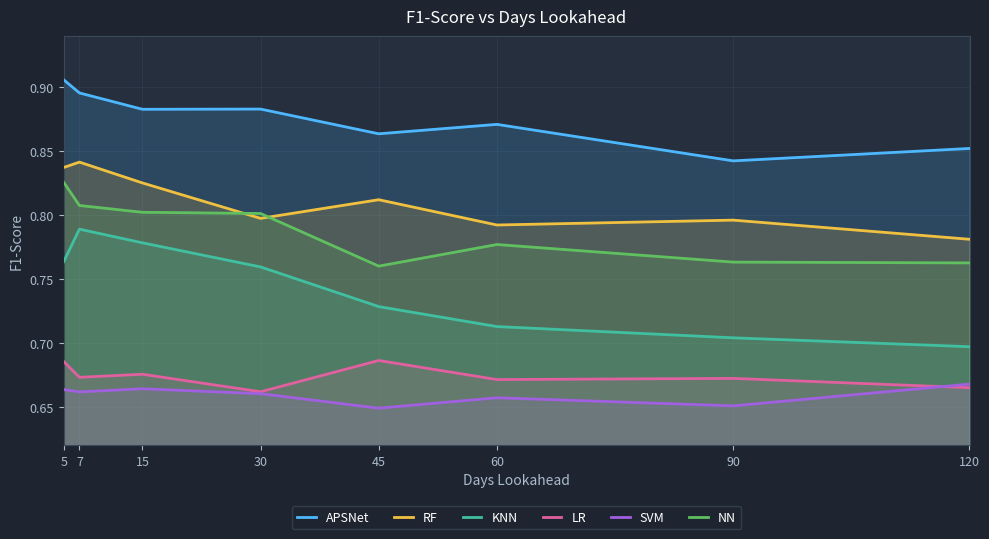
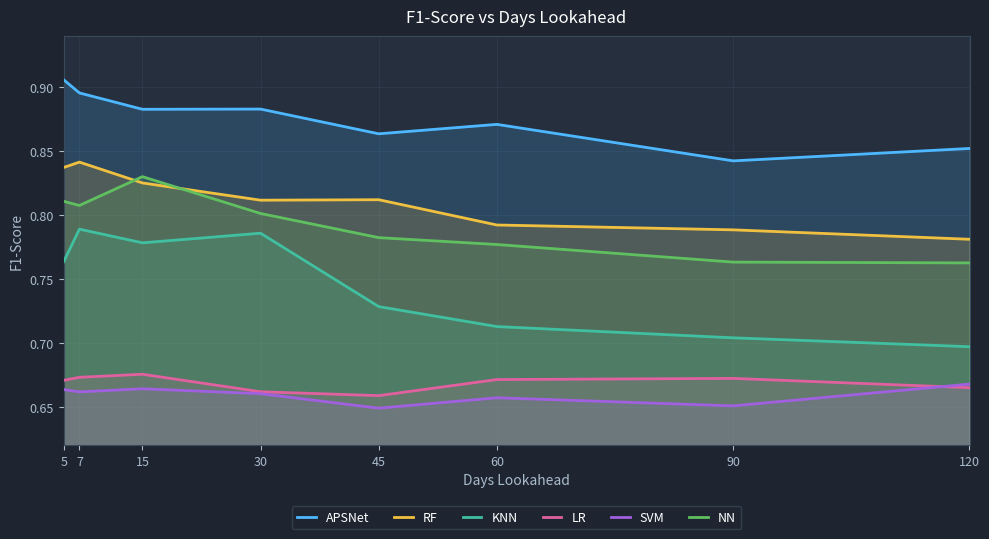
  {
    "APSNet": {
      "5": 0.906,
      "7": 0.896,
      "15": 0.883,
      "30": 0.883,
      "45": 0.864,
      "60": 0.871,
      "90": 0.842,
      "120": 0.852
    },
    "RF": {
      "5": 0.837,
      "7": 0.841,
      "15": 0.825,
-     "30": 0.797,
+     "30": 0.812,
      "45": 0.812,
      "60": 0.792,
-     "90": 0.796,
+     "90": 0.788,
      "120": 0.781
    },
    "KNN": {
      "5": 0.763,
      "7": 0.789,
      "15": 0.778,
-     "30": 0.759,
+     "30": 0.786,
      "45": 0.728,
      "60": 0.713,
      "90": 0.704,
      "120": 0.697
    },
    "LR": {
-     "5": 0.686,
+     "5": 0.671,
      "7": 0.673,
      "15": 0.676,
-     "45": 0.686,
+     "45": 0.659,
      "60": 0.671,
      "90": 0.672,
      "120": 0.665
    },
    "SVM": {
      "5": 0.664,
      "7": 0.662,
      "15": 0.664,
      "45": 0.649,
      "60": 0.657,
      "90": 0.651,
      "120": 0.668
    },
    "NN": {
-     "5": 0.826,
+     "5": 0.811,
      "7": 0.808,
-     "15": 0.802,
+     "15": 0.830,
      "30": 0.801,
-     "45": 0.760,
+     "45": 0.782,
      "60": 0.777,
      "90": 0.763,
      "120": 0.763
    }
  }
